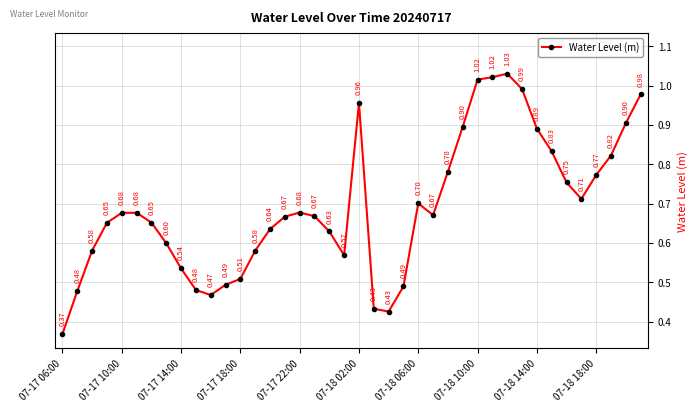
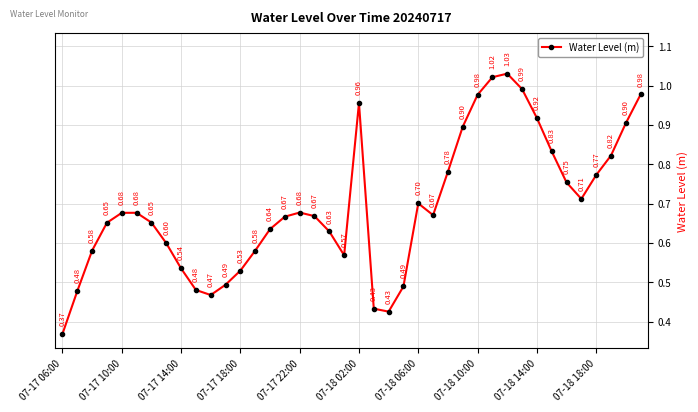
  {
    "07-17 06:00": 0.37,
    "07-17 10:00": 0.68,
    "07-17 14:00": 0.54,
-   "07-17 18:00": 0.51,
+   "07-17 18:00": 0.53,
    "07-17 22:00": 0.68,
    "07-18 02:00": 0.96,
    "07-18 06:00": 0.70,
-   "07-18 10:00": 1.02,
-   "07-18 14:00": 0.89,
+   "07-18 10:00": 0.98,
+   "07-18 14:00": 0.92,
    "07-18 18:00": 0.77
  }
